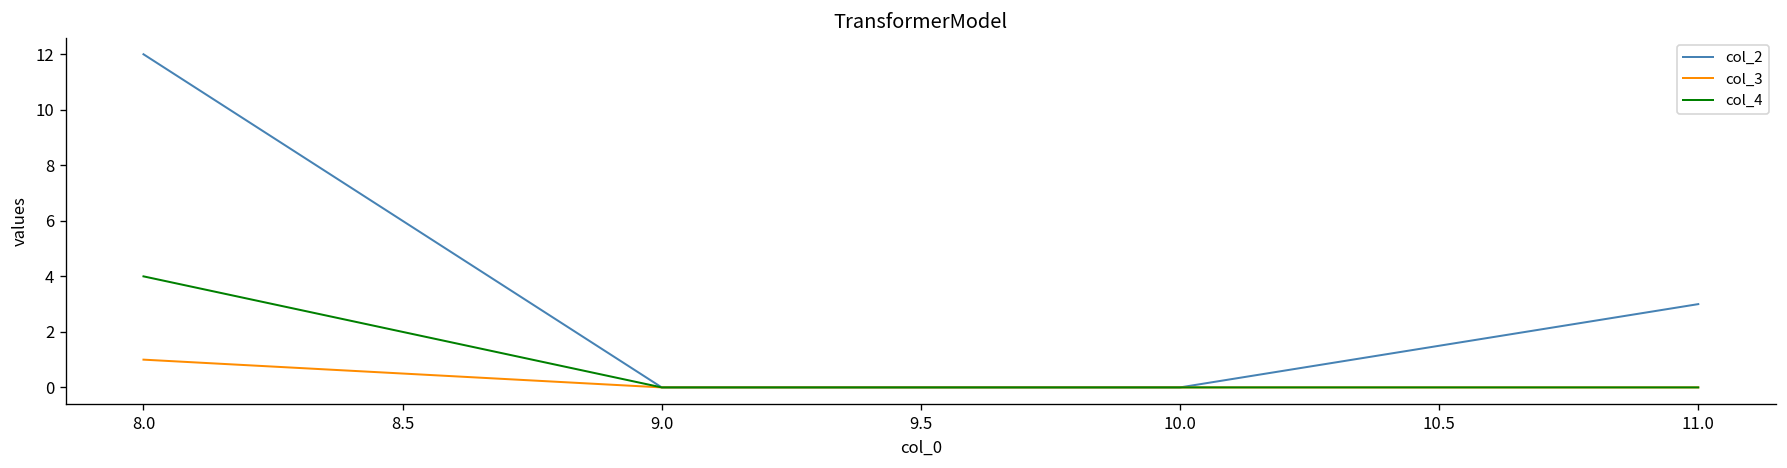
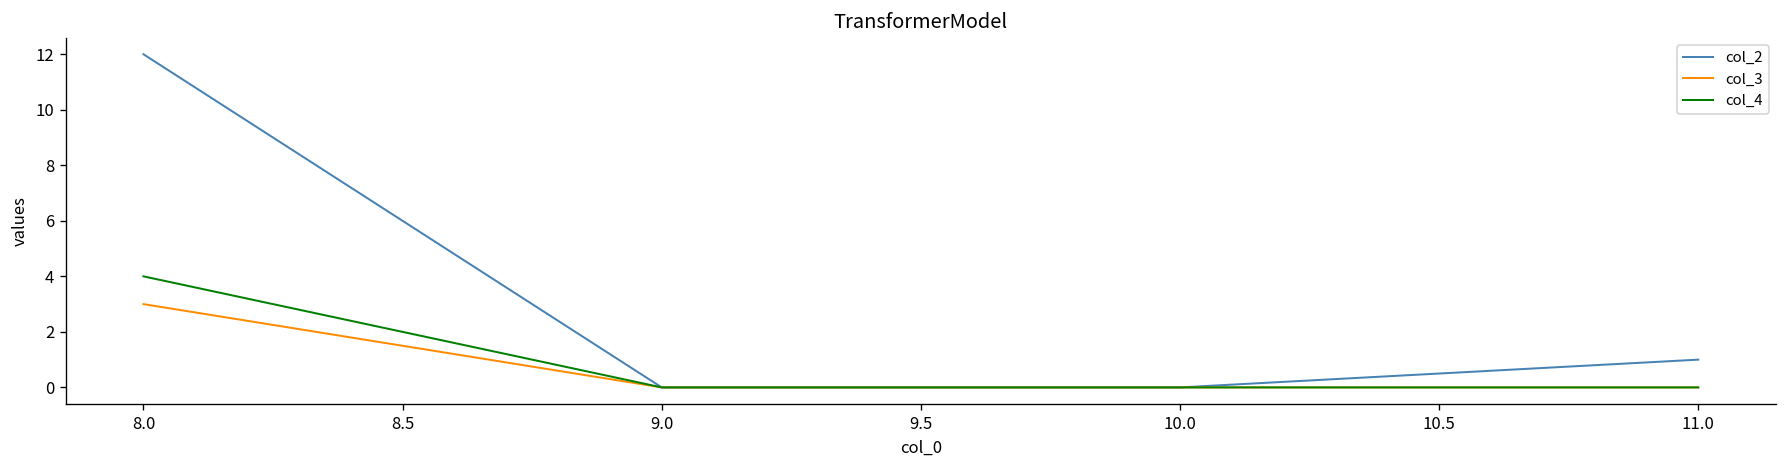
  {
    "col_2": {
      "8.0": 12,
-     "11.0": 3
+     "11.0": 1
    },
    "col_3": {
-     "8.0": 1
+     "8.0": 3
    },
    "col_4": {
      "8.0": 4
    }
  }
